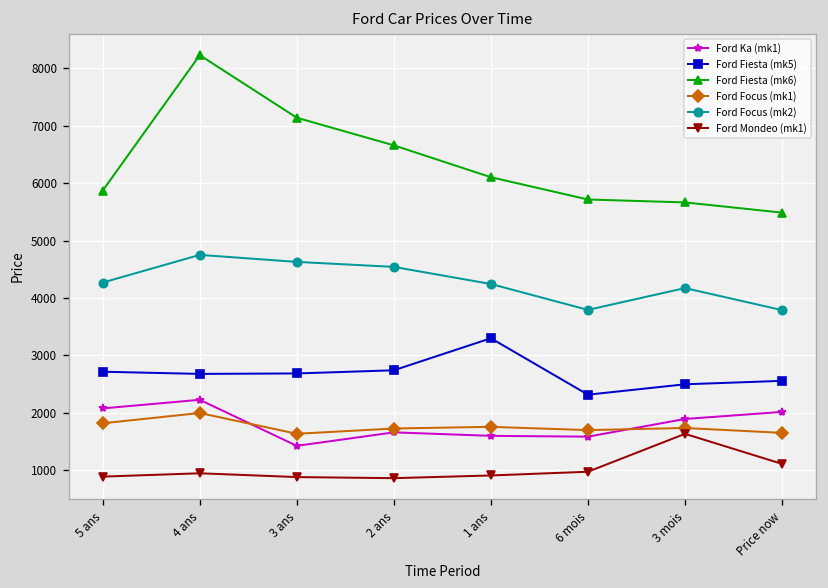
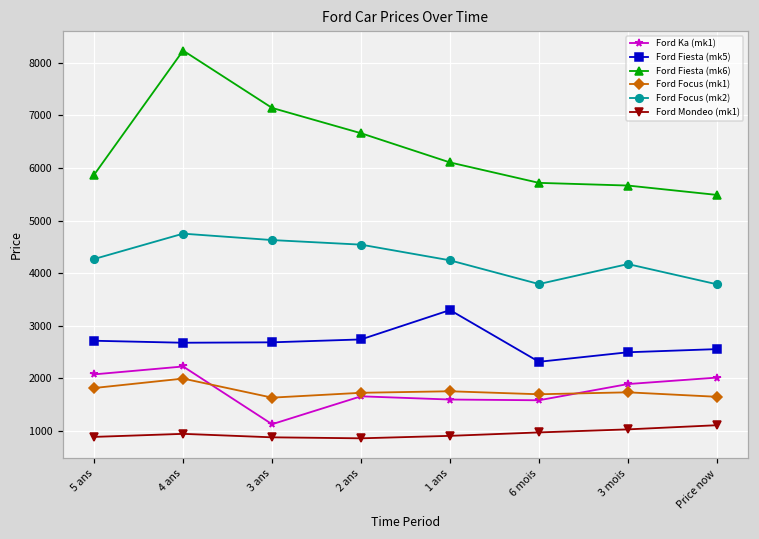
  {
    "Ford Ka (mk1)": {
      "5 ans": 2100,
      "4 ans": 2200,
-     "3 ans": 1400,
+     "3 ans": 1100,
      "2 ans": 1700,
      "1 ans": 1600,
      "6 mois": 1600,
      "3 mois": 1900,
      "Price now": 2000
    },
    "Ford Fiesta (mk5)": {
      "5 ans": 2700,
      "4 ans": 2700,
      "3 ans": 2700,
      "2 ans": 2700,
      "1 ans": 3300,
      "6 mois": 2300,
      "3 mois": 2500,
      "Price now": 2600
    },
    "Ford Fiesta (mk6)": {
      "5 ans": 5900,
      "4 ans": 8200,
      "3 ans": 7100,
      "2 ans": 6700,
      "1 ans": 6100,
      "6 mois": 5700,
      "3 mois": 5700,
      "Price now": 5500
    },
    "Ford Focus (mk1)": {
      "5 ans": 1800,
      "4 ans": 2000,
      "3 ans": 1600,
      "2 ans": 1700,
      "1 ans": 1800,
      "6 mois": 1700,
      "3 mois": 1700,
      "Price now": 1700
    },
    "Ford Focus (mk2)": {
      "5 ans": 4300,
      "4 ans": 4800,
      "3 ans": 4600,
      "2 ans": 4500,
      "1 ans": 4200,
      "6 mois": 3800,
      "3 mois": 4200,
      "Price now": 3800
    },
    "Ford Mondeo (mk1)": {
      "5 ans": 900,
      "4 ans": 900,
      "3 ans": 900,
      "2 ans": 900,
      "1 ans": 900,
      "6 mois": 1000,
-     "3 mois": 1600,
+     "3 mois": 1000,
      "Price now": 1100
    }
  }
